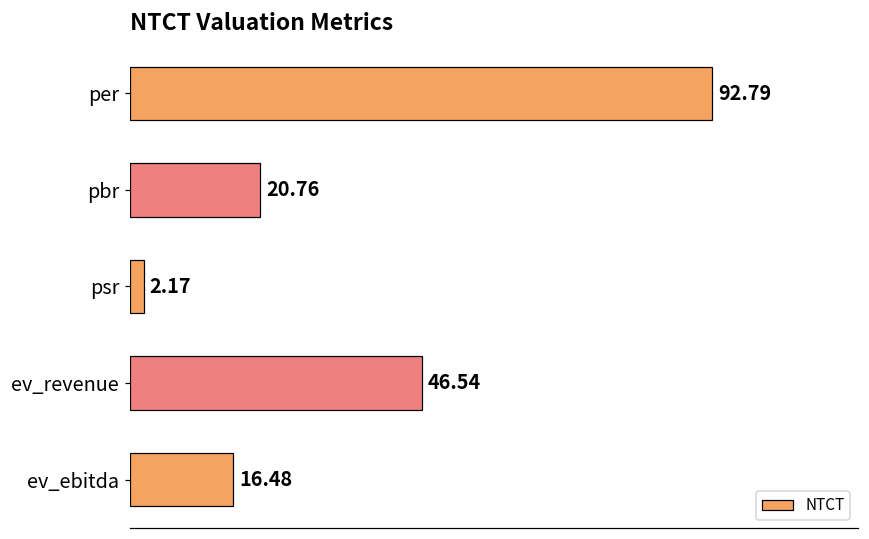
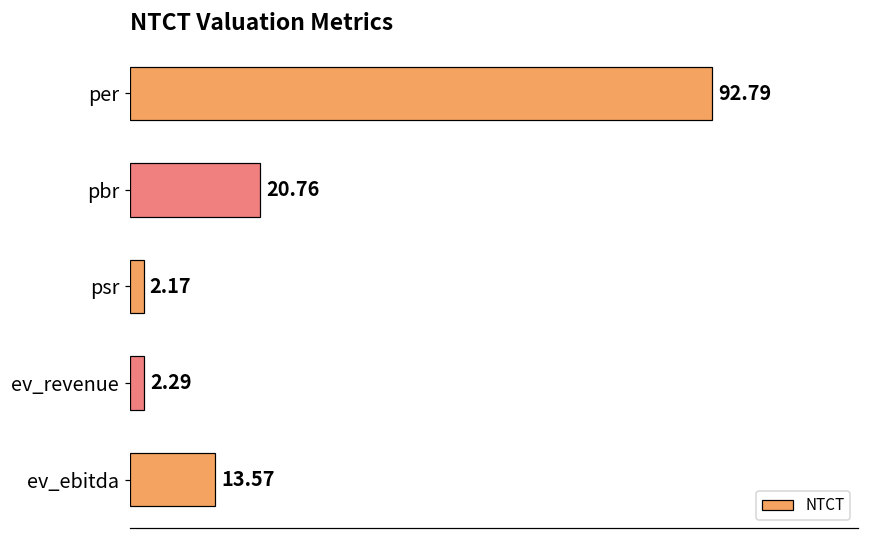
  {
    "per": 92.79,
    "pbr": 20.76,
    "psr": 2.17,
-   "ev_revenue": 46.54,
-   "ev_ebitda": 16.48
+   "ev_revenue": 2.29,
+   "ev_ebitda": 13.57
  }
